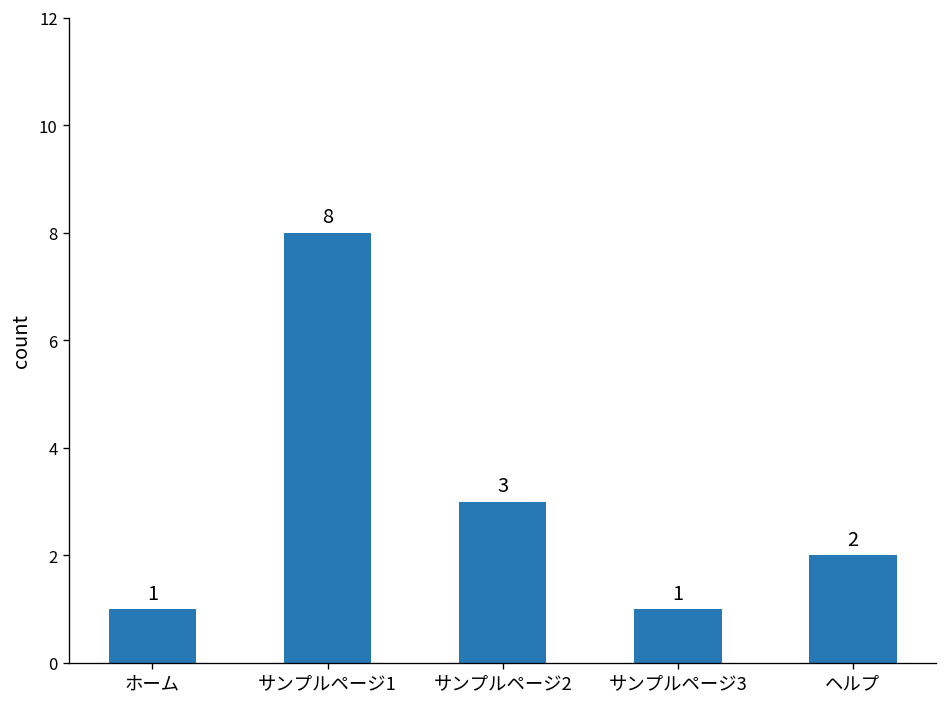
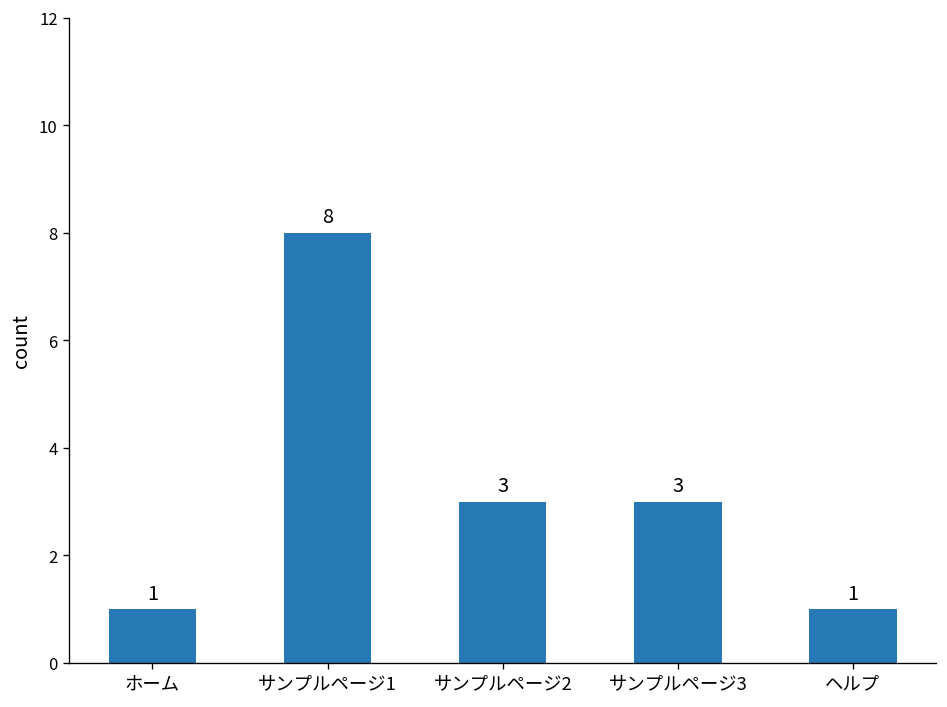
  {
    "ホーム": 1,
    "サンプルページ1": 8,
    "サンプルページ2": 3,
-   "サンプルページ3": 1,
-   "ヘルプ": 2
+   "サンプルページ3": 3,
+   "ヘルプ": 1
  }
